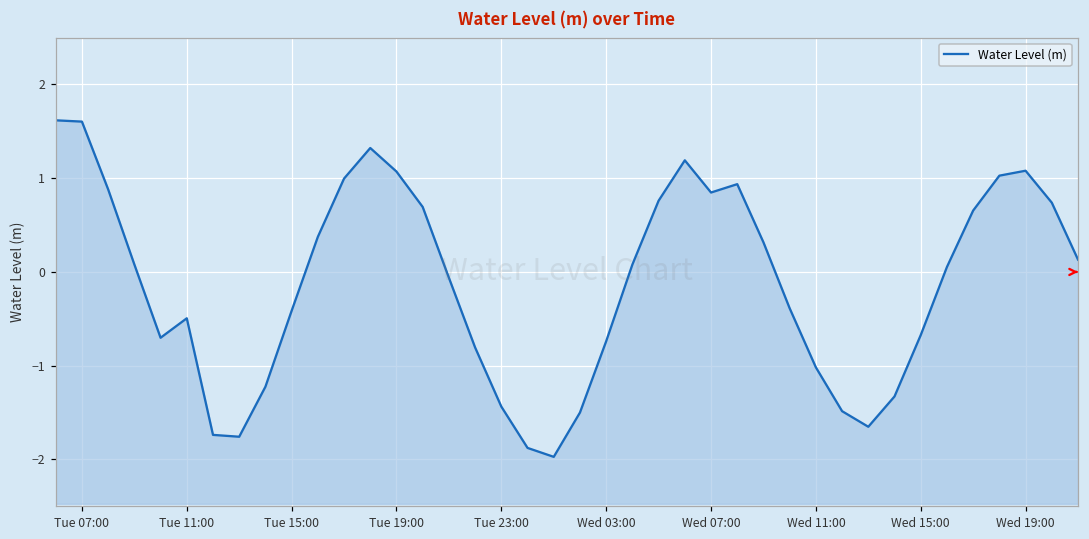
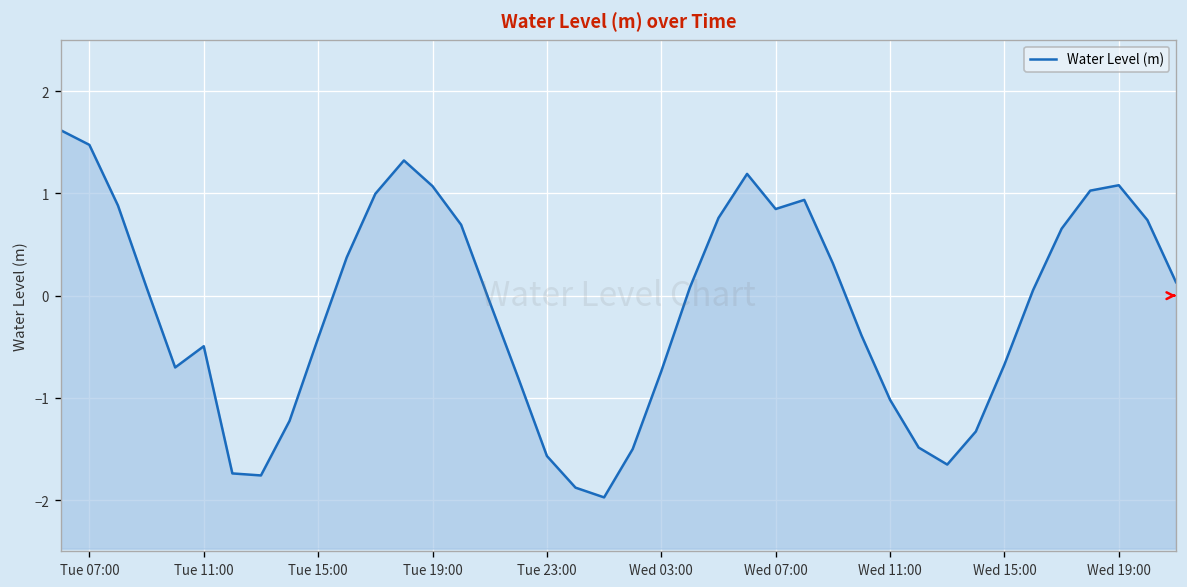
  {
-   "Tue 07:00": 1.6,
+   "Tue 07:00": 1.5,
    "Tue 11:00": -0.5,
    "Tue 15:00": -0.4,
    "Tue 19:00": 1.1,
-   "Tue 23:00": -1.4,
+   "Tue 23:00": -1.6,
    "Wed 03:00": -0.7,
    "Wed 07:00": 0.8,
    "Wed 11:00": -1.0,
    "Wed 15:00": -0.7,
    "Wed 19:00": 1.1
  }
